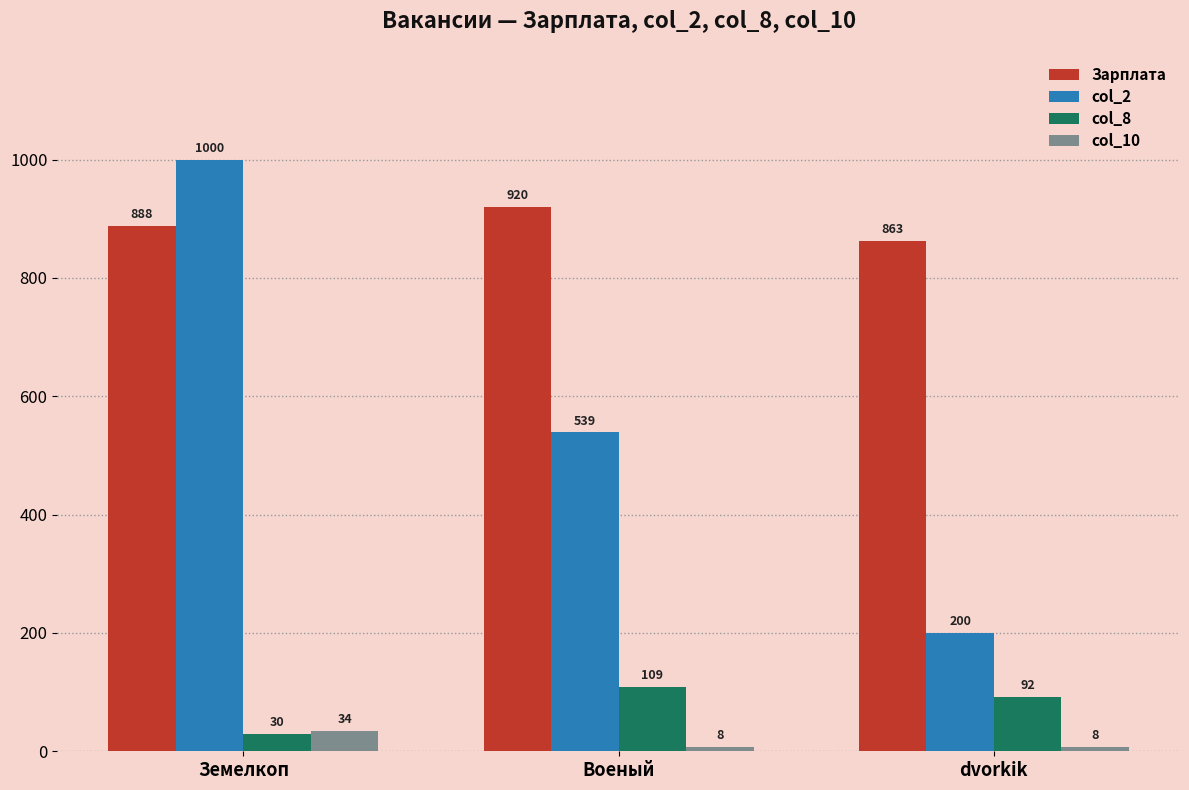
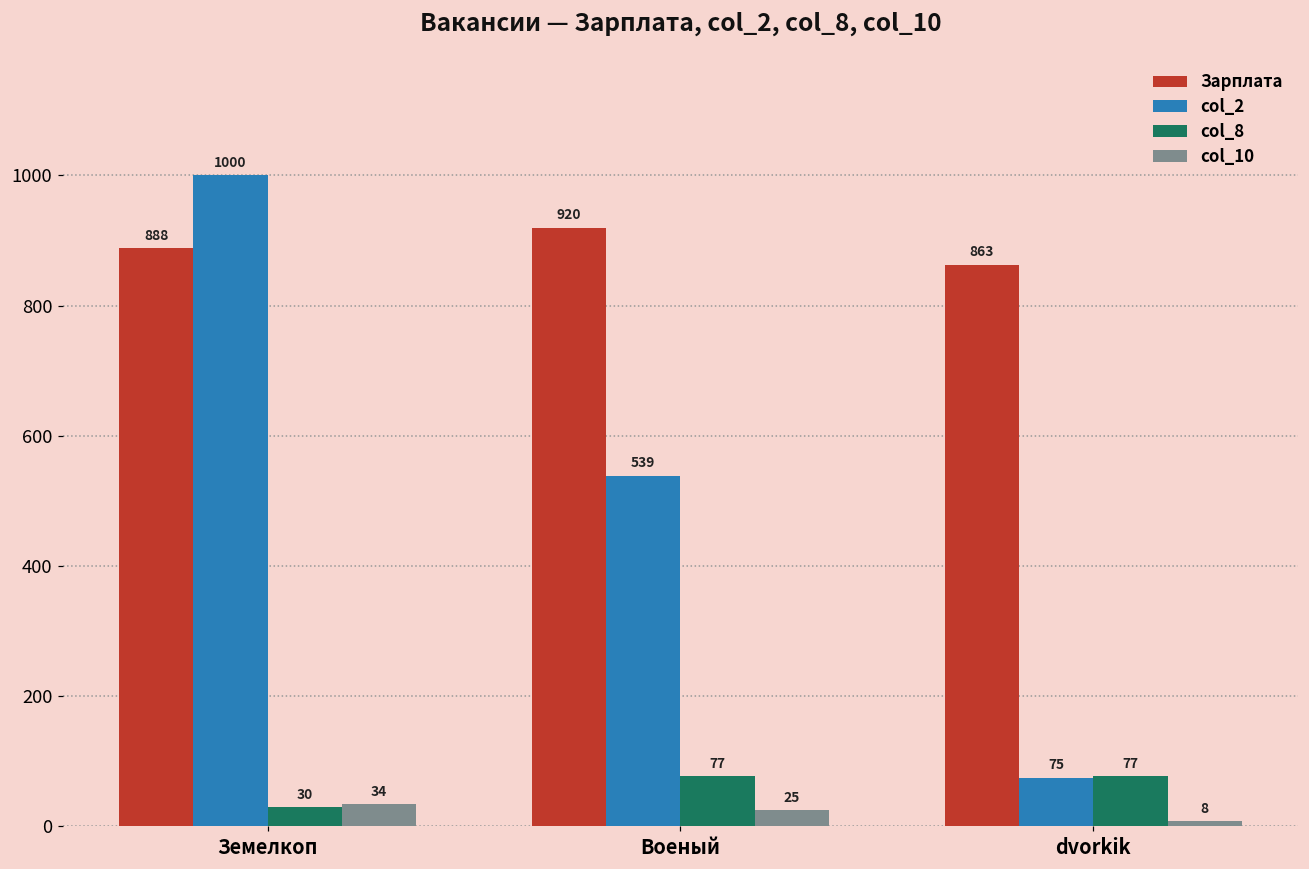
  {
    "Зарплата": {
      "Земелкоп": 888,
      "Военый": 920,
      "dvorkik": 863
    },
    "col_2": {
      "Земелкоп": 1000,
      "Военый": 539,
-     "dvorkik": 200
+     "dvorkik": 75
    },
    "col_8": {
      "Земелкоп": 30,
-     "Военый": 109,
-     "dvorkik": 92
+     "Военый": 77,
+     "dvorkik": 77
    },
    "col_10": {
      "Земелкоп": 34,
-     "Военый": 8,
+     "Военый": 25,
      "dvorkik": 8
    }
  }
